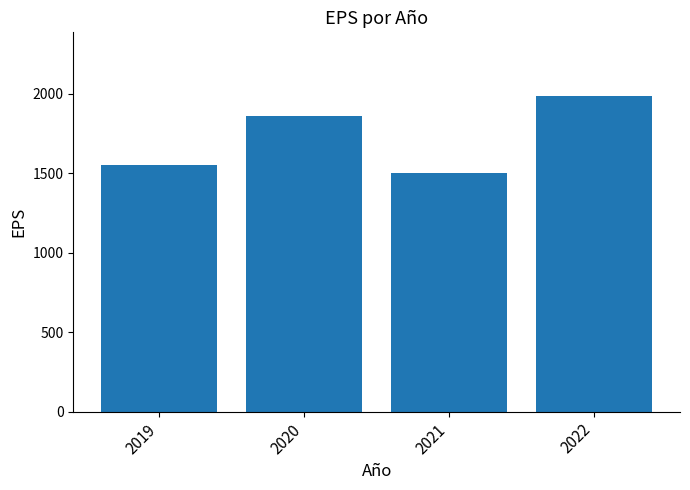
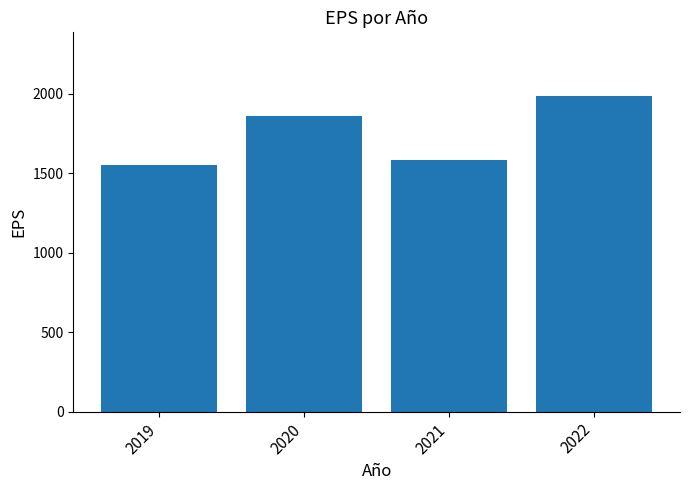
  {
    "2019": 1550,
    "2020": 1860,
-   "2021": 1500,
+   "2021": 1580,
    "2022": 1990
  }
